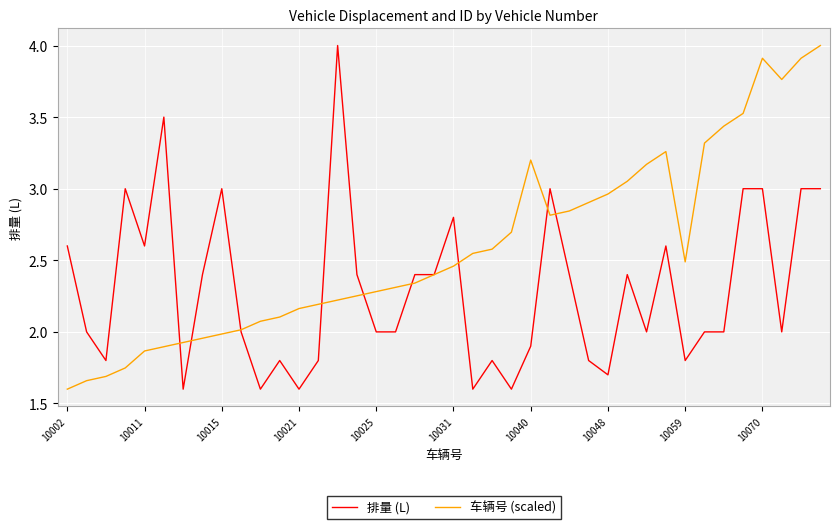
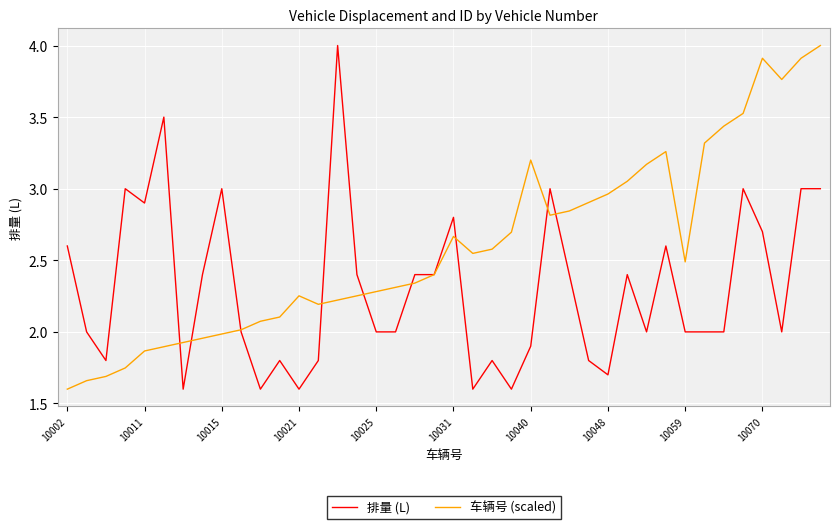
  {
    "排量 (L)": {
      "10002": 2.6,
-     "10011": 2.6,
+     "10011": 2.9,
      "10015": 3.0,
      "10021": 1.6,
      "10025": 2.0,
      "10031": 2.8,
      "10040": 1.9,
      "10048": 1.7,
-     "10059": 1.8,
-     "10070": 3.0
+     "10059": 2.0,
+     "10070": 2.7
    },
    "车辆号 (scaled)": {
      "10002": 1.60,
      "10011": 1.87,
      "10015": 1.99,
-     "10021": 2.16,
+     "10021": 2.25,
      "10025": 2.28,
-     "10031": 2.46,
+     "10031": 2.67,
      "10040": 3.20,
      "10048": 2.96,
      "10059": 2.49,
      "10070": 3.91
    }
  }
